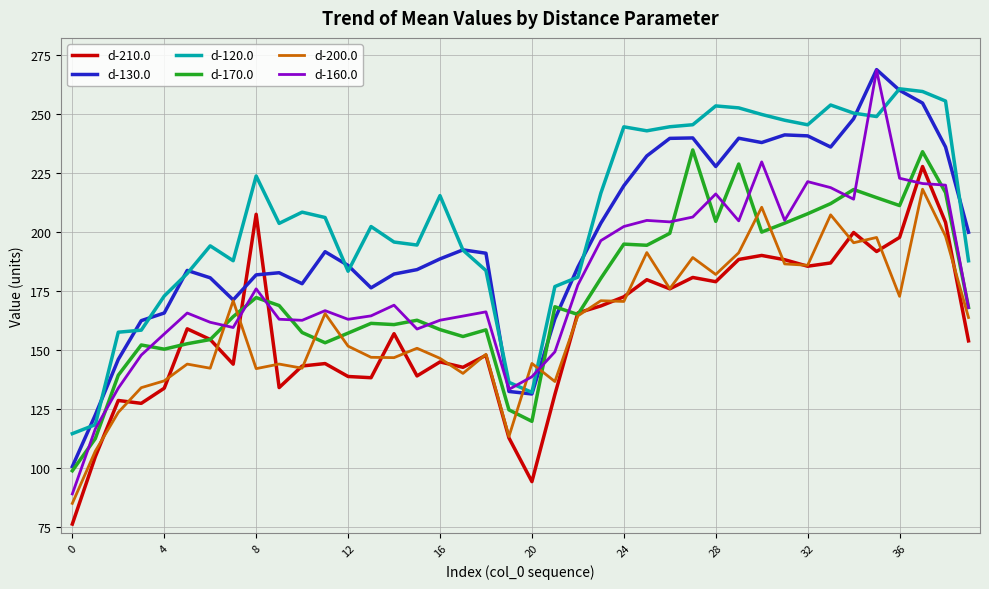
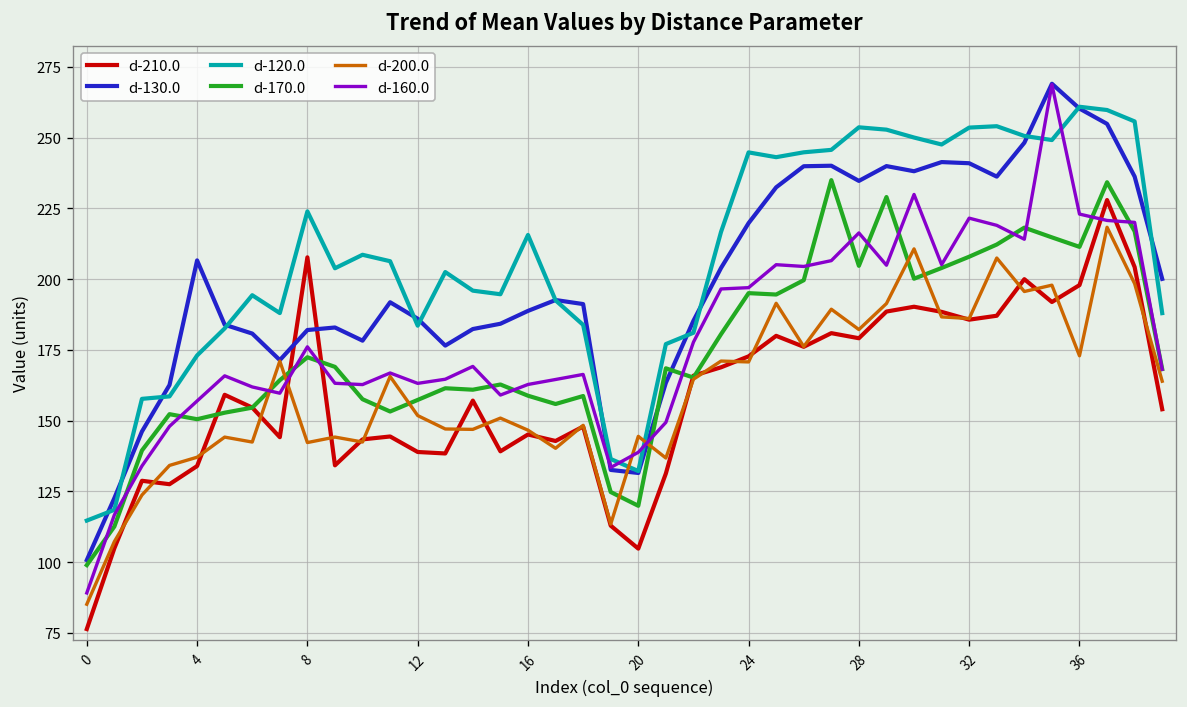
  {
    "d-210.0": {
      "0": 76,
      "4": 134,
      "8": 208,
      "12": 139,
      "16": 145,
-     "20": 94,
+     "20": 105,
      "24": 173,
      "28": 179,
      "36": 198
    },
    "d-130.0": {
      "0": 101,
-     "4": 166,
+     "4": 207,
      "8": 182,
      "12": 186,
      "16": 189,
      "24": 220,
-     "28": 228,
+     "28": 235,
      "32": 241
    },
    "d-120.0": {
      "0": 115,
      "4": 173,
      "8": 224,
      "12": 184,
      "16": 216,
      "24": 245,
      "28": 254,
-     "32": 246
+     "32": 254
    },
    "d-170.0": {
      "0": 99,
      "4": 150,
      "8": 172,
      "12": 157,
      "16": 159,
      "20": 120,
      "24": 195,
      "28": 205,
      "32": 208,
      "36": 211
    },
    "d-200.0": {
      "0": 85,
      "4": 137,
      "8": 142,
      "12": 152,
      "16": 147,
      "20": 144,
      "24": 171,
      "28": 182,
      "36": 173
    },
    "d-160.0": {
      "0": 89,
      "4": 157,
      "8": 176,
      "12": 163,
      "16": 163,
      "20": 139,
-     "24": 202,
+     "24": 197,
      "28": 216,
      "32": 222,
      "36": 223
    }
  }
